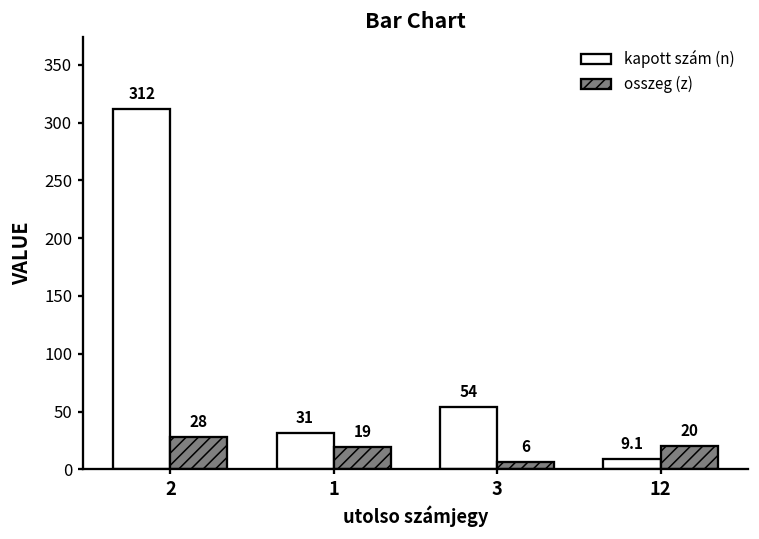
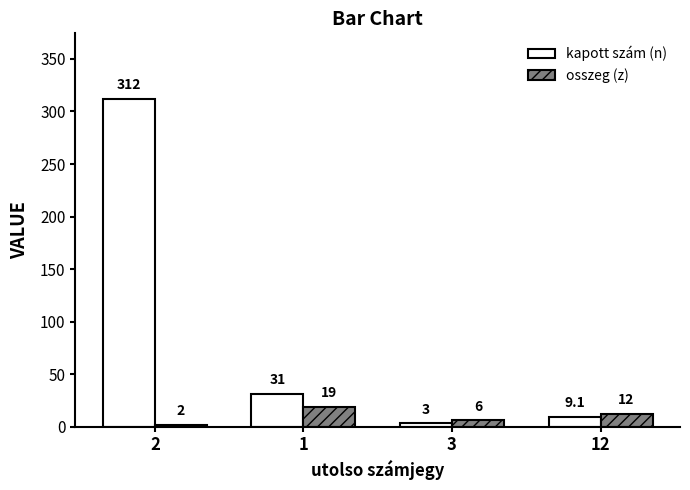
  {
    "kapott szám (n)": {
      "2": 312,
      "1": 31,
-     "3": 54,
+     "3": 3,
      "12": 9.1
    },
    "osszeg (z)": {
-     "2": 28,
+     "2": 2,
      "1": 19,
      "3": 6,
-     "12": 20
+     "12": 12
    }
  }
